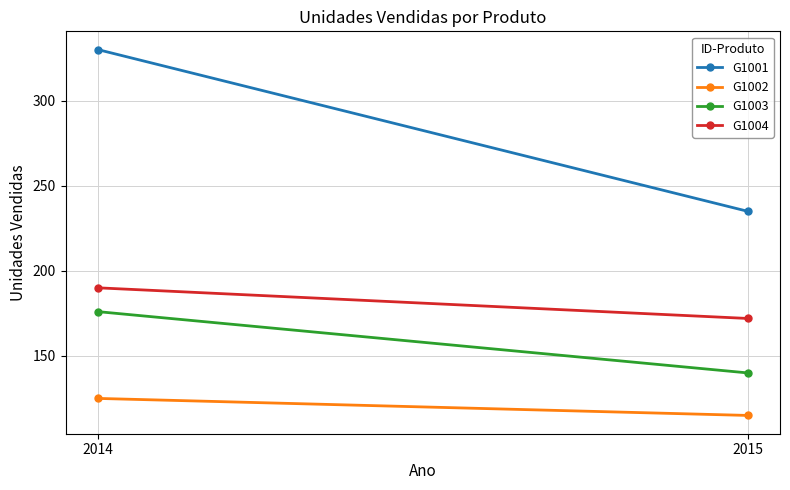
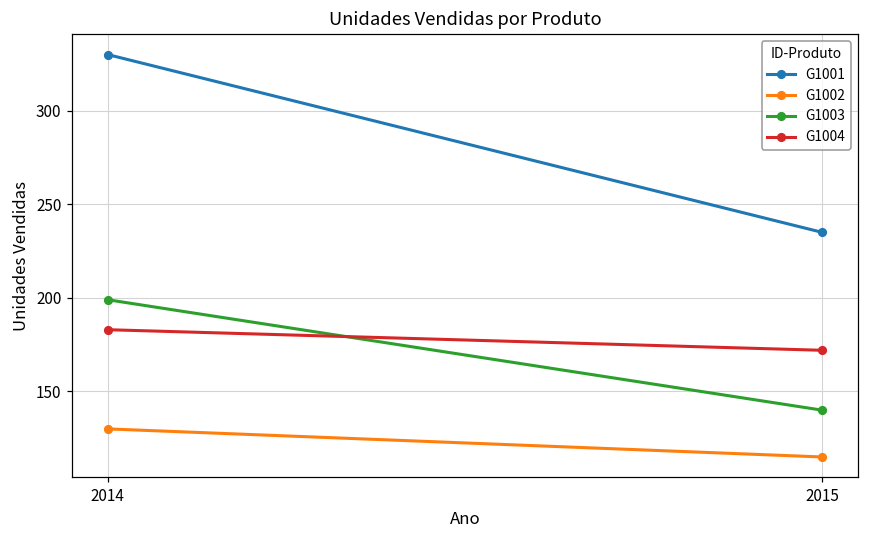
  {
    "G1001": {
      "2014": 330,
      "2015": 235
    },
    "G1002": {
-     "2014": 125,
+     "2014": 130,
      "2015": 115
    },
    "G1003": {
-     "2014": 176,
+     "2014": 199,
      "2015": 140
    },
    "G1004": {
-     "2014": 190,
+     "2014": 183,
      "2015": 172
    }
  }
